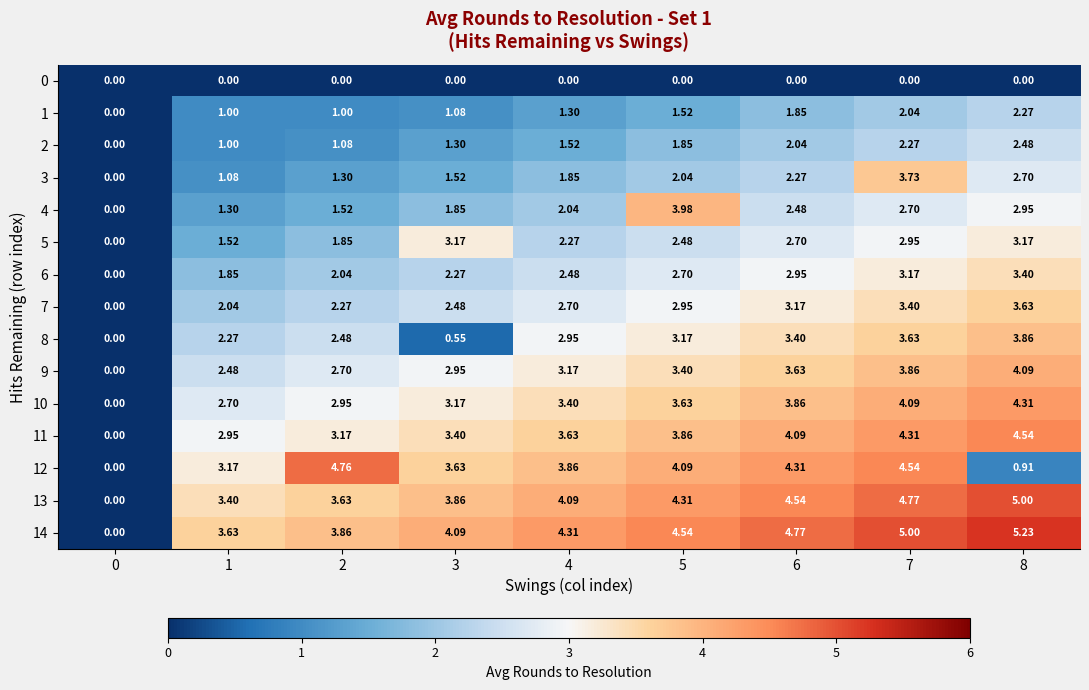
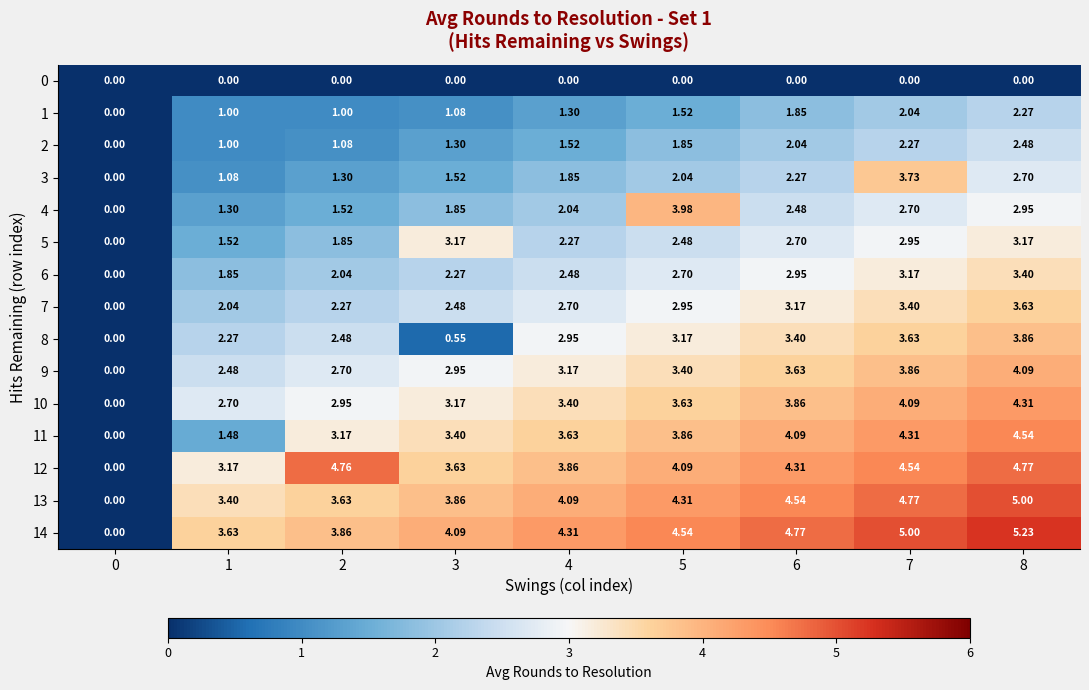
  {
    "0": {
      "0": 0.00,
      "1": 0.00,
      "2": 0.00,
      "3": 0.00,
      "4": 0.00,
      "5": 0.00,
      "6": 0.00,
      "7": 0.00,
      "8": 0.00
    },
    "1": {
      "0": 0.00,
      "1": 1.00,
      "2": 1.00,
      "3": 1.08,
      "4": 1.30,
      "5": 1.52,
      "6": 1.85,
      "7": 2.04,
      "8": 2.27
    },
    "2": {
      "0": 0.00,
      "1": 1.00,
      "2": 1.08,
      "3": 1.30,
      "4": 1.52,
      "5": 1.85,
      "6": 2.04,
      "7": 2.27,
      "8": 2.48
    },
    "3": {
      "0": 0.00,
      "1": 1.08,
      "2": 1.30,
      "3": 1.52,
      "4": 1.85,
      "5": 2.04,
      "6": 2.27,
      "7": 3.73,
      "8": 2.70
    },
    "4": {
      "0": 0.00,
      "1": 1.30,
      "2": 1.52,
      "3": 1.85,
      "4": 2.04,
      "5": 3.98,
      "6": 2.48,
      "7": 2.70,
      "8": 2.95
    },
    "5": {
      "0": 0.00,
      "1": 1.52,
      "2": 1.85,
      "3": 3.17,
      "4": 2.27,
      "5": 2.48,
      "6": 2.70,
      "7": 2.95,
      "8": 3.17
    },
    "6": {
      "0": 0.00,
      "1": 1.85,
      "2": 2.04,
      "3": 2.27,
      "4": 2.48,
      "5": 2.70,
      "6": 2.95,
      "7": 3.17,
      "8": 3.40
    },
    "7": {
      "0": 0.00,
      "1": 2.04,
      "2": 2.27,
      "3": 2.48,
      "4": 2.70,
      "5": 2.95,
      "6": 3.17,
      "7": 3.40,
      "8": 3.63
    },
    "8": {
      "0": 0.00,
      "1": 2.27,
      "2": 2.48,
      "3": 0.55,
      "4": 2.95,
      "5": 3.17,
      "6": 3.40,
      "7": 3.63,
      "8": 3.86
    },
    "9": {
      "0": 0.00,
      "1": 2.48,
      "2": 2.70,
      "3": 2.95,
      "4": 3.17,
      "5": 3.40,
      "6": 3.63,
      "7": 3.86,
      "8": 4.09
    },
    "10": {
      "0": 0.00,
      "1": 2.70,
      "2": 2.95,
      "3": 3.17,
      "4": 3.40,
      "5": 3.63,
      "6": 3.86,
      "7": 4.09,
      "8": 4.31
    },
    "11": {
      "0": 0.00,
-     "1": 2.95,
+     "1": 1.48,
      "2": 3.17,
      "3": 3.40,
      "4": 3.63,
      "5": 3.86,
      "6": 4.09,
      "7": 4.31,
      "8": 4.54
    },
    "12": {
      "0": 0.00,
      "1": 3.17,
      "2": 4.76,
      "3": 3.63,
      "4": 3.86,
      "5": 4.09,
      "6": 4.31,
      "7": 4.54,
-     "8": 0.91
+     "8": 4.77
    },
    "13": {
      "0": 0.00,
      "1": 3.40,
      "2": 3.63,
      "3": 3.86,
      "4": 4.09,
      "5": 4.31,
      "6": 4.54,
      "7": 4.77,
      "8": 5.00
    },
    "14": {
      "0": 0.00,
      "1": 3.63,
      "2": 3.86,
      "3": 4.09,
      "4": 4.31,
      "5": 4.54,
      "6": 4.77,
      "7": 5.00,
      "8": 5.23
    }
  }
